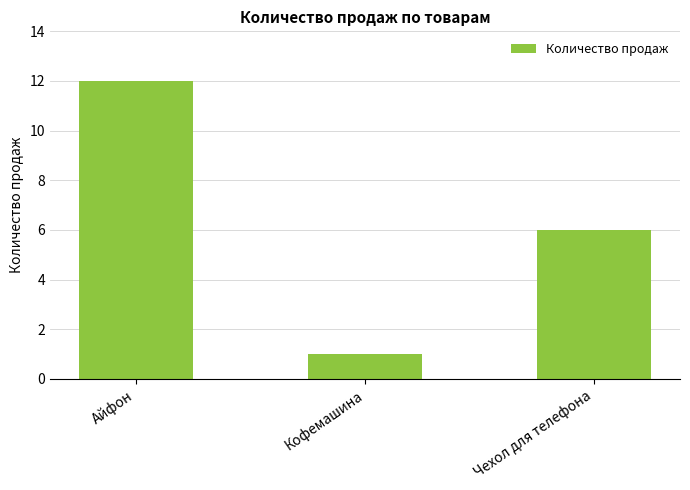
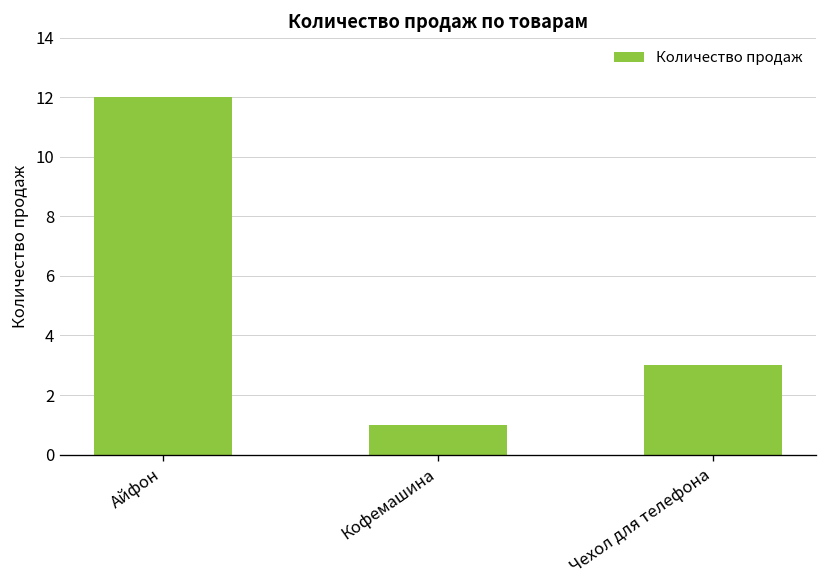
  {
    "Айфон": 12,
    "Кофемашина": 1,
-   "Чехол для телефона": 6
+   "Чехол для телефона": 3
  }
